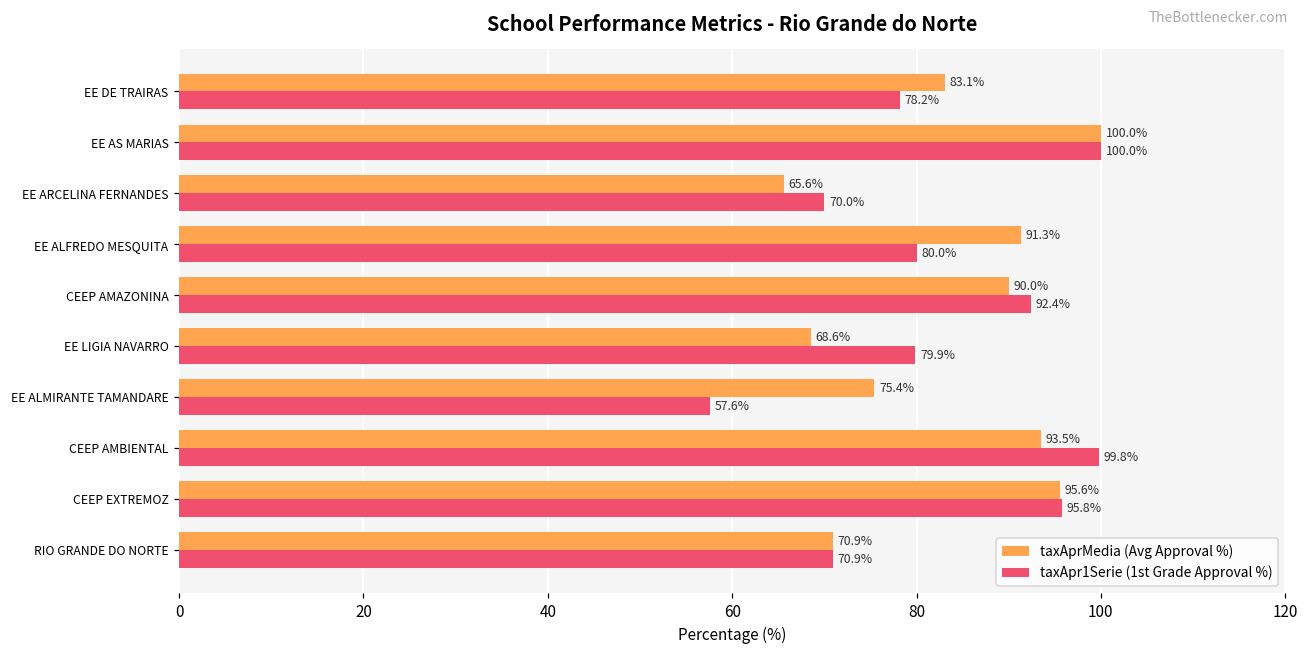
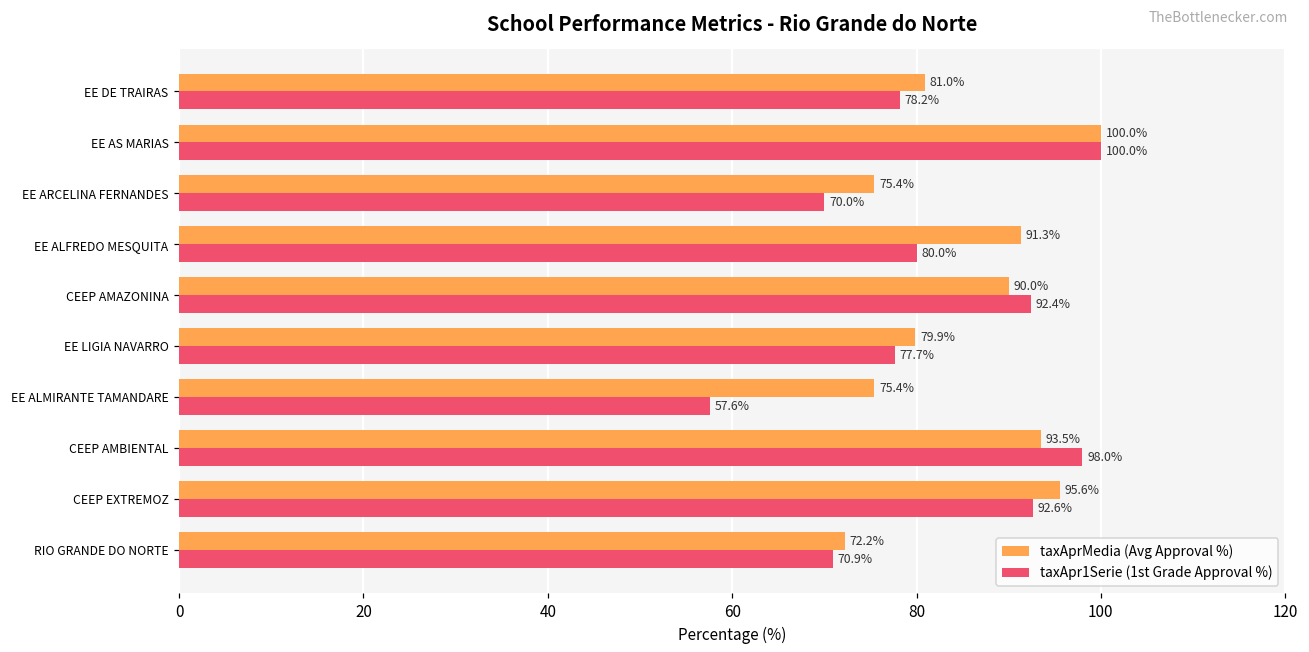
  {
    "taxAprMedia (Avg Approval %)": {
-     "EE DE TRAIRAS": "83.1%",
+     "EE DE TRAIRAS": "81.0%",
      "EE AS MARIAS": "100.0%",
-     "EE ARCELINA FERNANDES": "65.6%",
+     "EE ARCELINA FERNANDES": "75.4%",
      "EE ALFREDO MESQUITA": "91.3%",
      "CEEP AMAZONINA": "90.0%",
-     "EE LIGIA NAVARRO": "68.6%",
+     "EE LIGIA NAVARRO": "79.9%",
      "EE ALMIRANTE TAMANDARE": "75.4%",
      "CEEP AMBIENTAL": "93.5%",
      "CEEP EXTREMOZ": "95.6%",
-     "RIO GRANDE DO NORTE": "70.9%"
+     "RIO GRANDE DO NORTE": "72.2%"
    },
    "taxApr1Serie (1st Grade Approval %)": {
      "EE DE TRAIRAS": "78.2%",
      "EE AS MARIAS": "100.0%",
      "EE ARCELINA FERNANDES": "70.0%",
      "EE ALFREDO MESQUITA": "80.0%",
      "CEEP AMAZONINA": "92.4%",
-     "EE LIGIA NAVARRO": "79.9%",
+     "EE LIGIA NAVARRO": "77.7%",
      "EE ALMIRANTE TAMANDARE": "57.6%",
-     "CEEP AMBIENTAL": "99.8%",
-     "CEEP EXTREMOZ": "95.8%",
+     "CEEP AMBIENTAL": "98.0%",
+     "CEEP EXTREMOZ": "92.6%",
      "RIO GRANDE DO NORTE": "70.9%"
    }
  }
